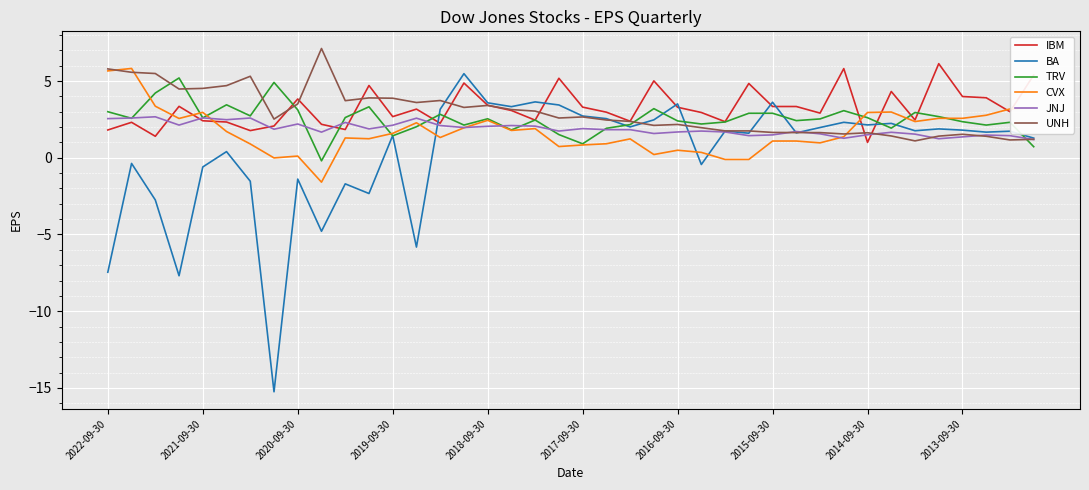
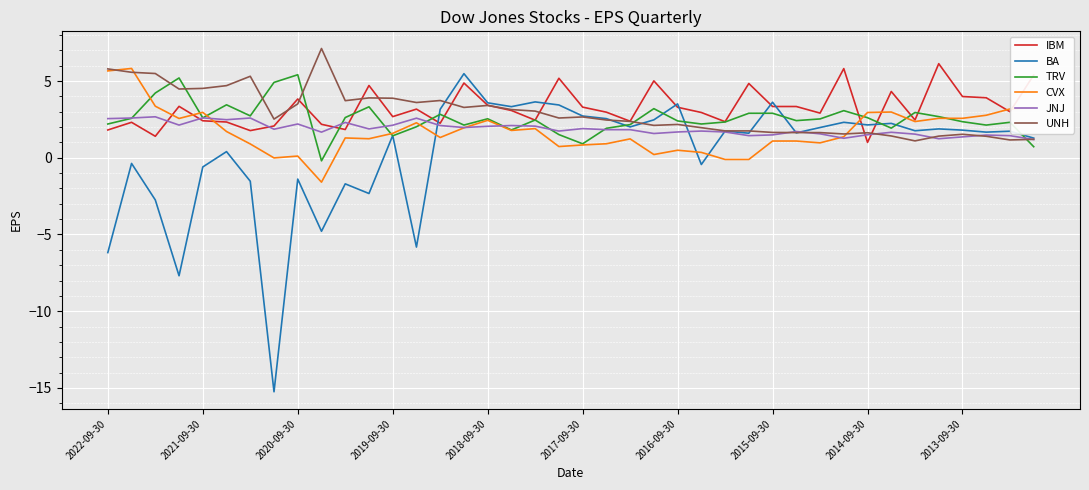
  {
    "IBM": {
      "2022-09-30": 1.8,
      "2021-09-30": 2.4,
      "2020-09-30": 3.8,
      "2019-09-30": 2.7,
      "2017-09-30": 3.3,
      "2016-09-30": 3.3,
      "2015-09-30": 3.3,
      "2014-09-30": 1.0,
      "2013-09-30": 4.0
    },
    "BA": {
-     "2022-09-30": -7.5,
+     "2022-09-30": -6.2,
      "2021-09-30": -0.6,
      "2020-09-30": -1.4,
      "2016-09-30": 3.5,
      "2015-09-30": 3.6,
      "2014-09-30": 2.1,
      "2013-09-30": 1.8
    },
    "TRV": {
-     "2022-09-30": 3.0,
-     "2020-09-30": 3.1,
+     "2022-09-30": 2.2,
+     "2020-09-30": 5.4,
      "2016-09-30": 2.4,
      "2015-09-30": 2.9,
      "2014-09-30": 2.6,
      "2013-09-30": 2.4
    },
    "CVX": {
      "2021-09-30": 3.0,
      "2020-09-30": 0.1,
      "2016-09-30": 0.5,
      "2015-09-30": 1.1,
      "2014-09-30": 3.0,
      "2013-09-30": 2.6
    },
    "JNJ": {
      "2022-09-30": 2.6,
      "2020-09-30": 2.2,
      "2019-09-30": 2.1,
      "2018-09-30": 2.1,
      "2017-09-30": 1.9,
      "2016-09-30": 1.7,
      "2013-09-30": 1.4
    },
    "UNH": {
      "2021-09-30": 4.5,
      "2020-09-30": 3.5,
      "2019-09-30": 3.9,
      "2016-09-30": 2.2,
      "2013-09-30": 1.5
    }
  }
